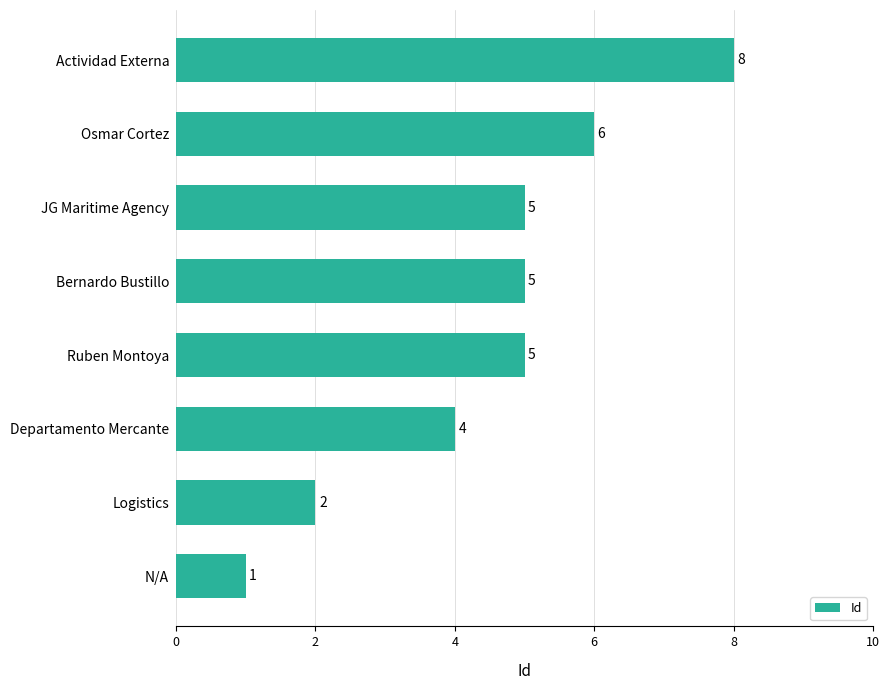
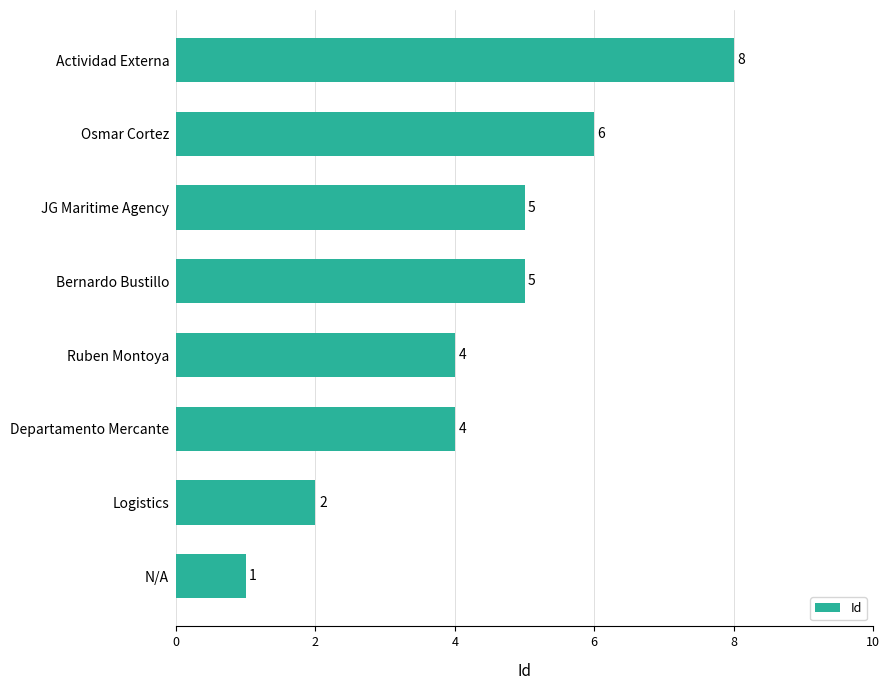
  {
    "Actividad Externa": 8,
    "Osmar Cortez": 6,
    "JG Maritime Agency": 5,
    "Bernardo Bustillo": 5,
-   "Ruben Montoya": 5,
+   "Ruben Montoya": 4,
    "Departamento Mercante": 4,
    "Logistics": 2,
    "N/A": 1
  }
